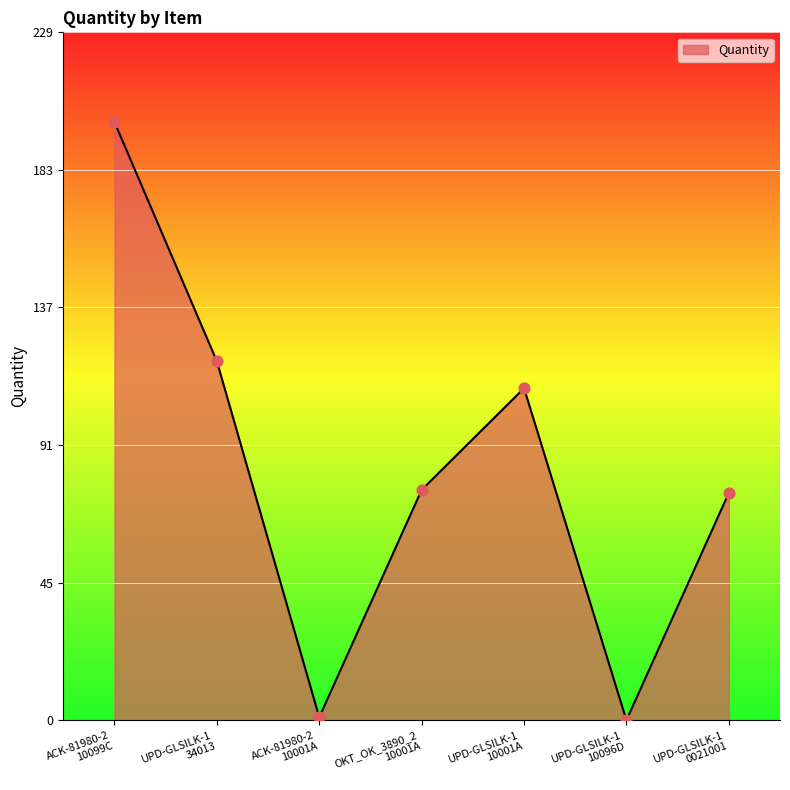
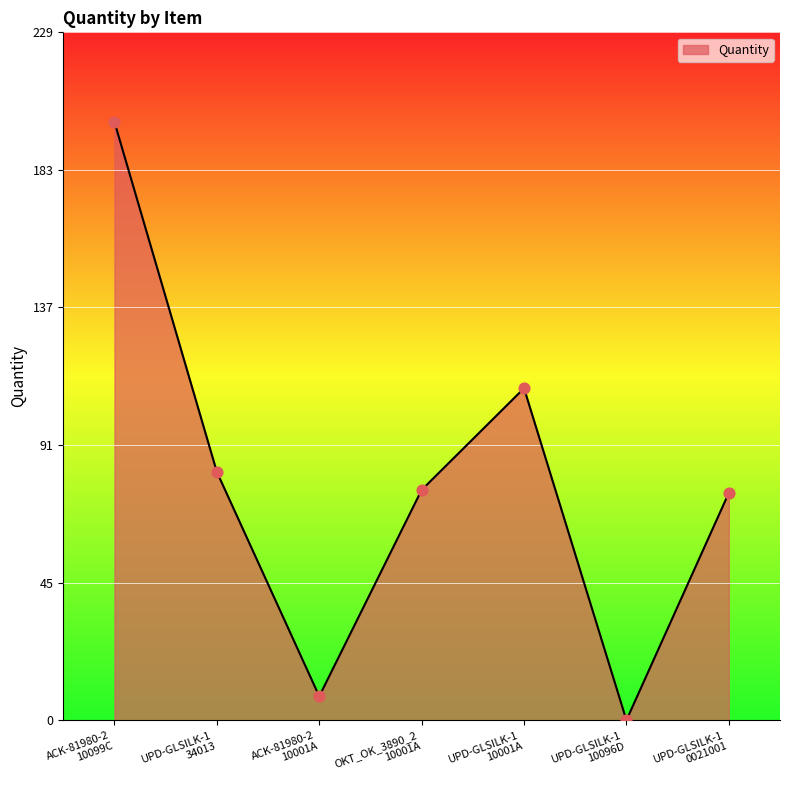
  {
    "ACK-81980-2 10099C": 199,
-   "UPD-GLSILK-1 34013": 119,
-   "ACK-81980-2 10001A": 1,
+   "UPD-GLSILK-1 34013": 83,
+   "ACK-81980-2 10001A": 8,
    "OKT_OK_3890_2 10001A": 77,
    "UPD-GLSILK-1 10001A": 111,
    "UPD-GLSILK-1 10096D": 0,
    "UPD-GLSILK-1 0021001": 76
  }
